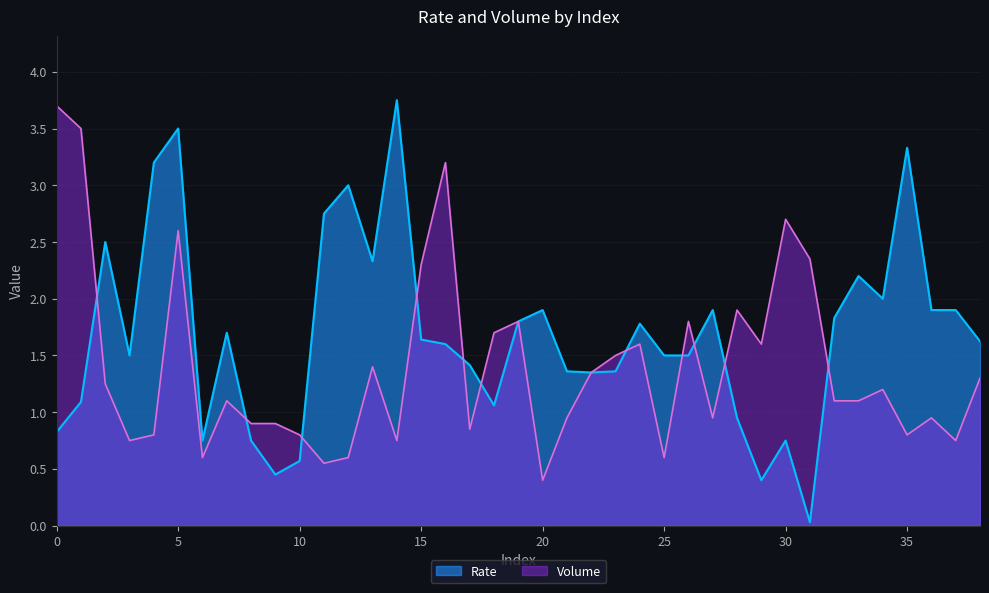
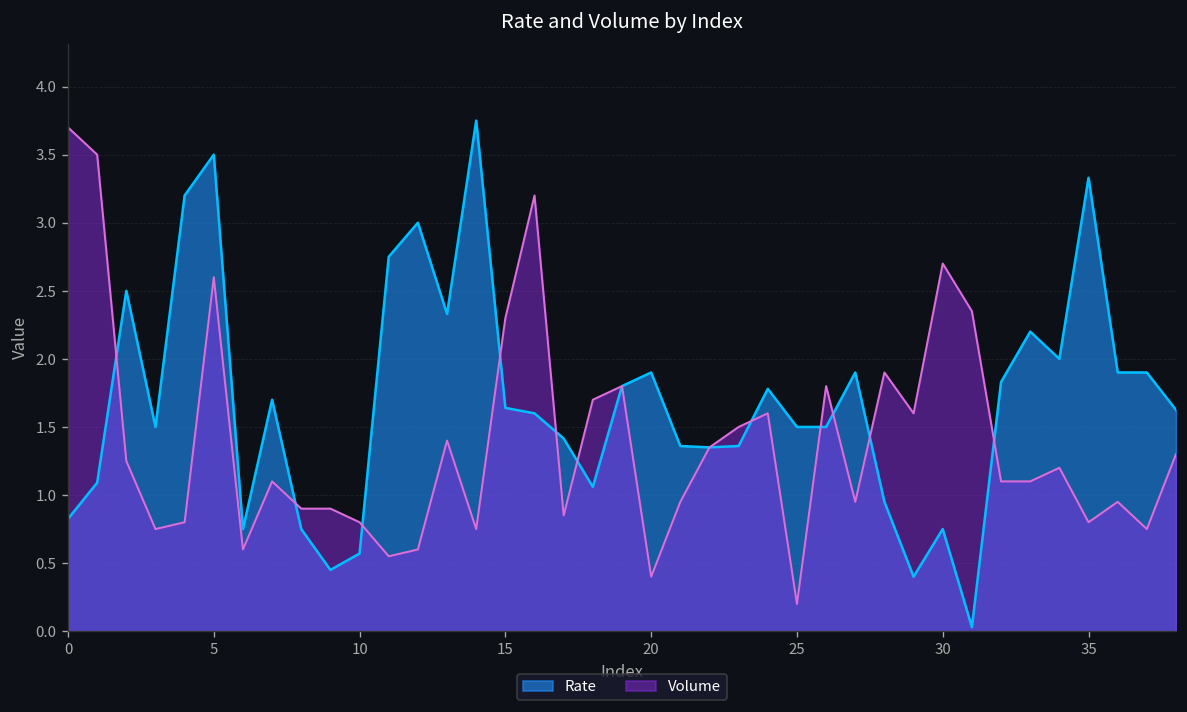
  {
    "Rate": {
      "0": 0.83,
      "5": 3.5,
      "10": 0.57,
      "15": 1.64,
      "20": 1.9,
      "25": 1.5,
      "30": 0.75,
      "35": 3.33
    },
    "Volume": {
      "0": 3.7,
      "5": 2.6,
      "10": 0.8,
      "15": 2.3,
      "20": 0.4,
-     "25": 0.6,
+     "25": 0.2,
      "30": 2.7,
      "35": 0.8
    }
  }
